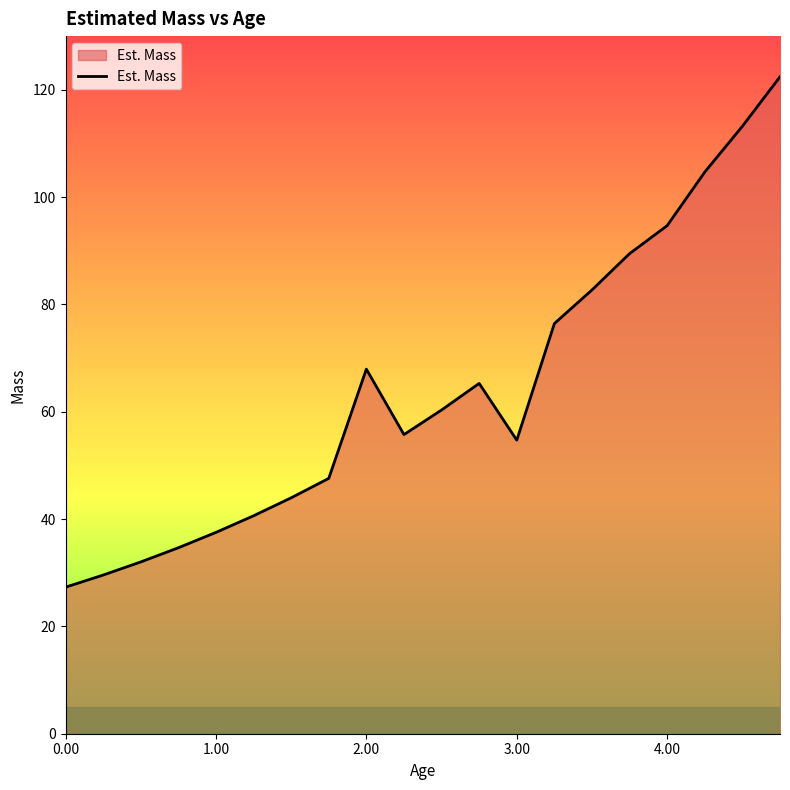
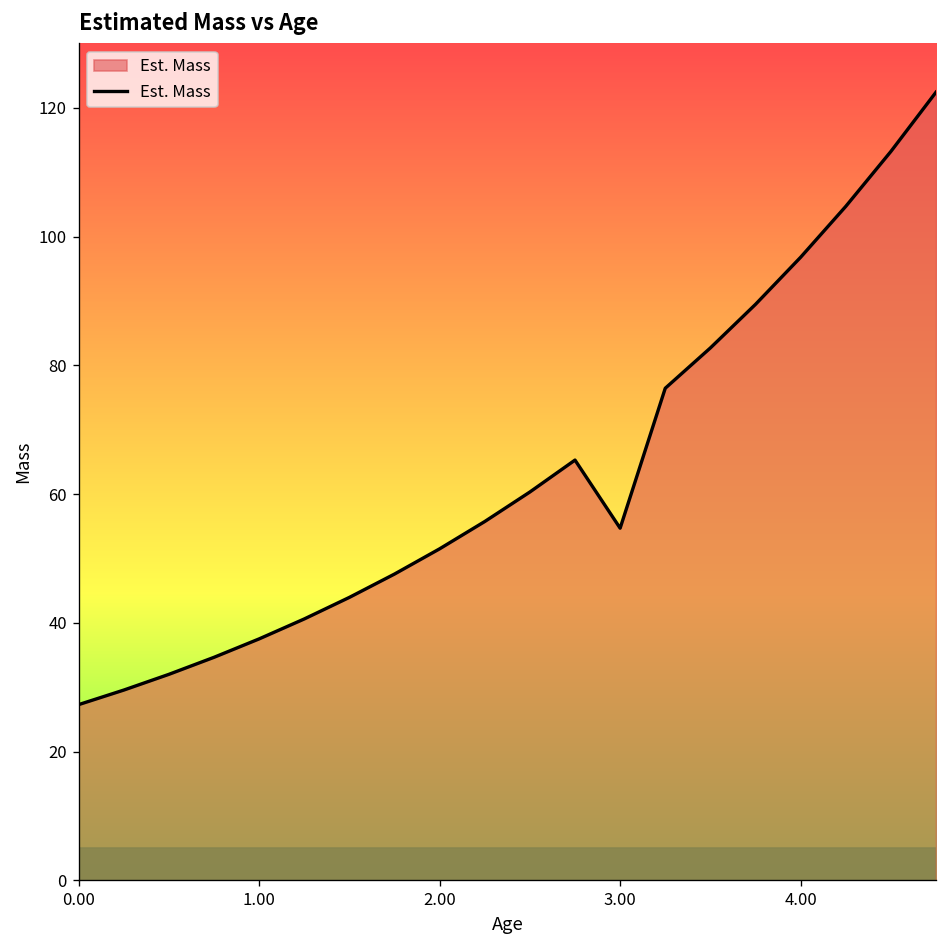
  {
    "0.00": 27,
    "1.00": 38,
-   "2.00": 68,
+   "2.00": 52,
    "3.00": 55,
-   "4.00": 95
+   "4.00": 97
  }
